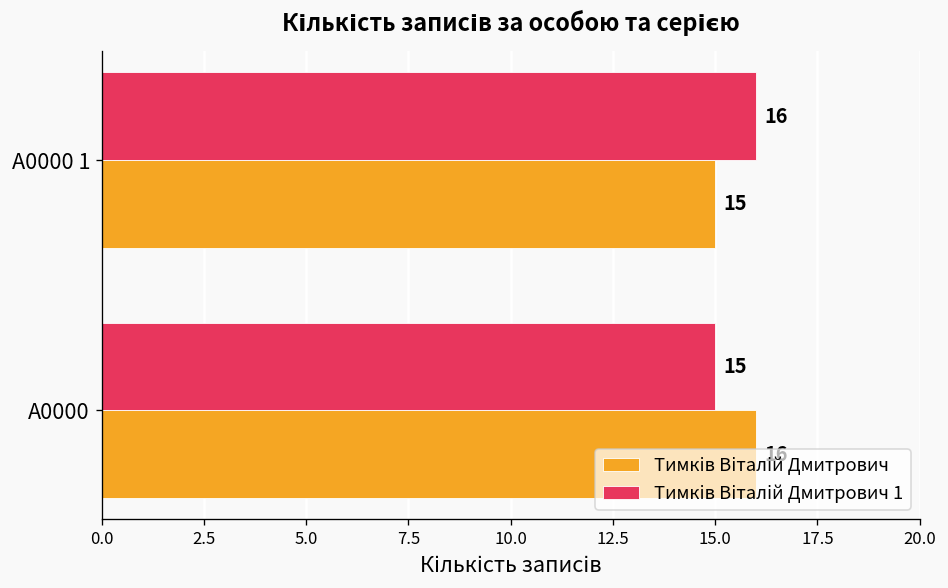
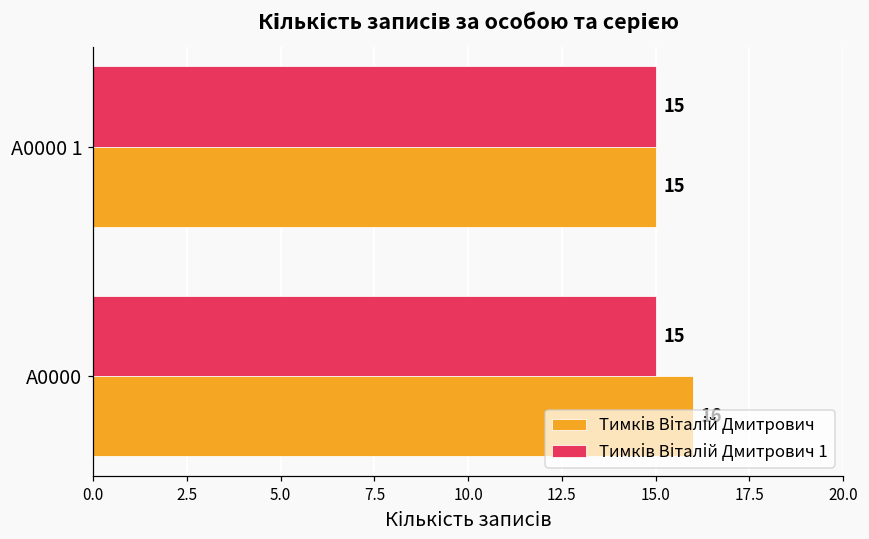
  {
    "Тимків Віталій Дмитрович": {
      "А0000 1": 15
    },
    "Тимків Віталій Дмитрович 1": {
-     "А0000 1": 16,
+     "А0000 1": 15,
      "А0000": 15
    }
  }
